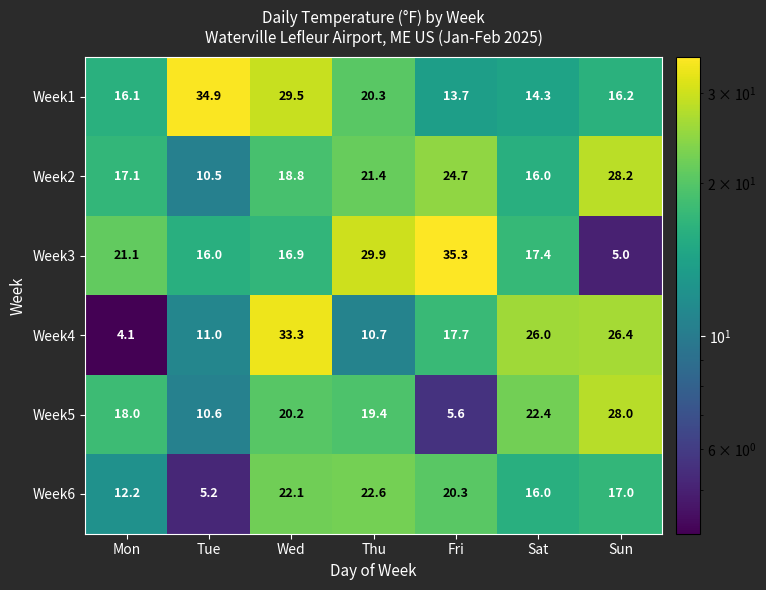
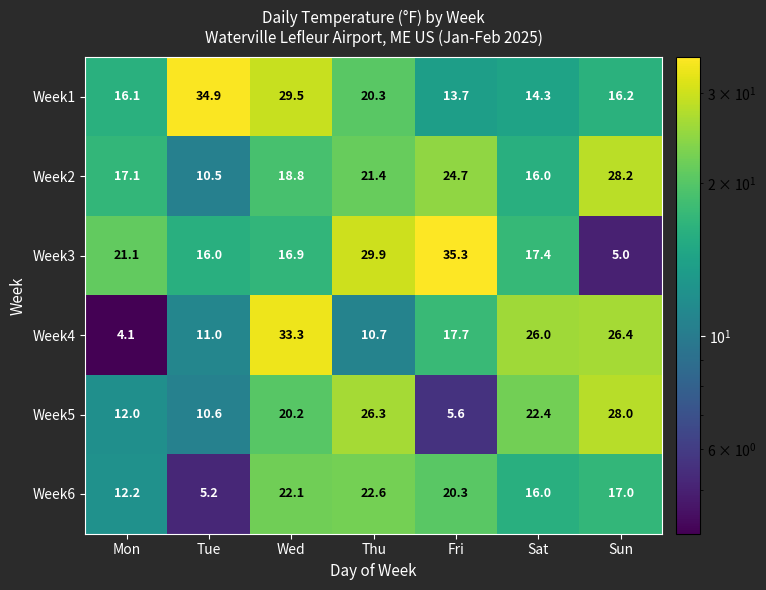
  {
    "Week1": {
      "Mon": 16.1,
      "Tue": 34.9,
      "Wed": 29.5,
      "Thu": 20.3,
      "Fri": 13.7,
      "Sat": 14.3,
      "Sun": 16.2
    },
    "Week2": {
      "Mon": 17.1,
      "Tue": 10.5,
      "Wed": 18.8,
      "Thu": 21.4,
      "Fri": 24.7,
      "Sat": 16.0,
      "Sun": 28.2
    },
    "Week3": {
      "Mon": 21.1,
      "Tue": 16.0,
      "Wed": 16.9,
      "Thu": 29.9,
      "Fri": 35.3,
      "Sat": 17.4,
      "Sun": 5.0
    },
    "Week4": {
      "Mon": 4.1,
      "Tue": 11.0,
      "Wed": 33.3,
      "Thu": 10.7,
      "Fri": 17.7,
      "Sat": 26.0,
      "Sun": 26.4
    },
    "Week5": {
-     "Mon": 18.0,
+     "Mon": 12.0,
      "Tue": 10.6,
      "Wed": 20.2,
-     "Thu": 19.4,
+     "Thu": 26.3,
      "Fri": 5.6,
      "Sat": 22.4,
      "Sun": 28.0
    },
    "Week6": {
      "Mon": 12.2,
      "Tue": 5.2,
      "Wed": 22.1,
      "Thu": 22.6,
      "Fri": 20.3,
      "Sat": 16.0,
      "Sun": 17.0
    }
  }
